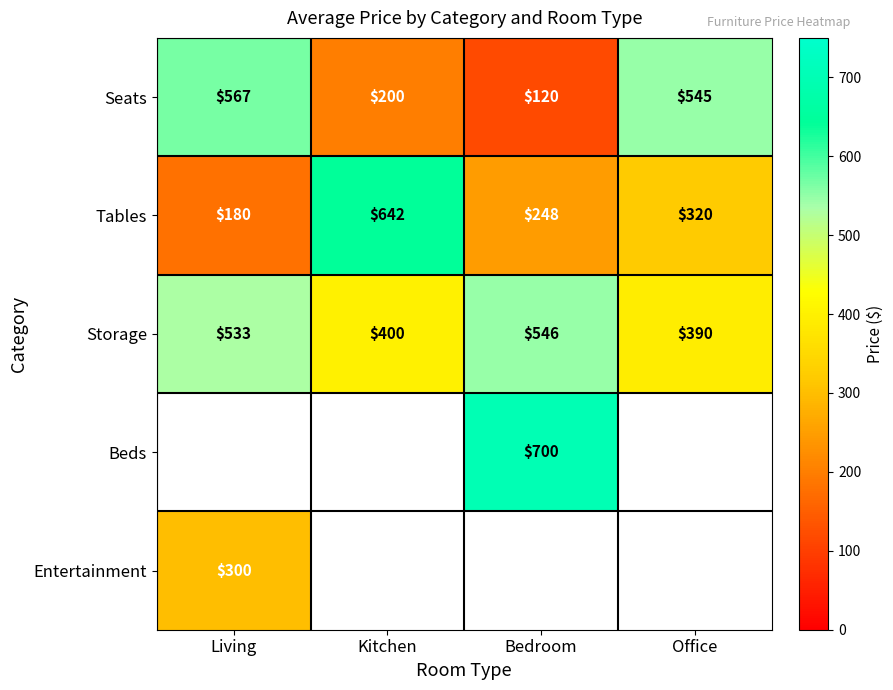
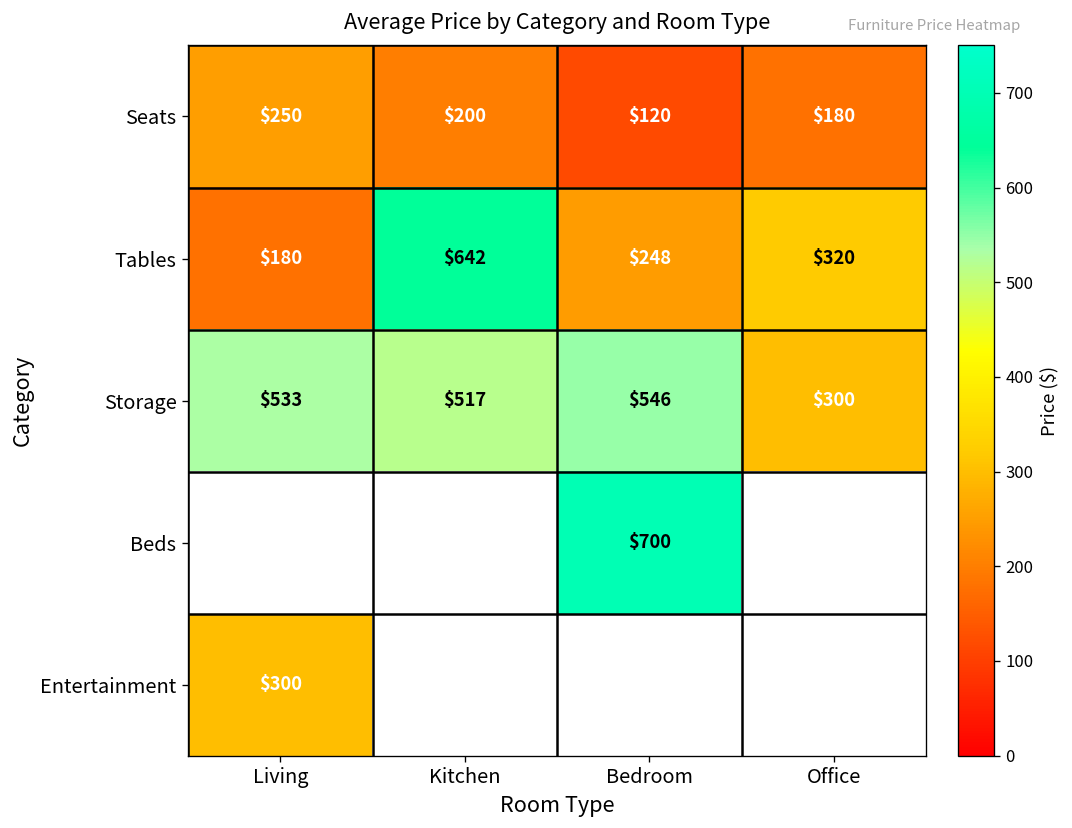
  {
    "Seats": {
-     "Living": "$567",
+     "Living": "$250",
      "Kitchen": "$200",
      "Bedroom": "$120",
-     "Office": "$545"
+     "Office": "$180"
    },
    "Tables": {
      "Living": "$180",
      "Kitchen": "$642",
      "Bedroom": "$248",
      "Office": "$320"
    },
    "Storage": {
      "Living": "$533",
-     "Kitchen": "$400",
+     "Kitchen": "$517",
      "Bedroom": "$546",
-     "Office": "$390"
+     "Office": "$300"
    },
    "Beds": {
      "Bedroom": "$700"
    },
    "Entertainment": {
      "Living": "$300"
    }
  }
